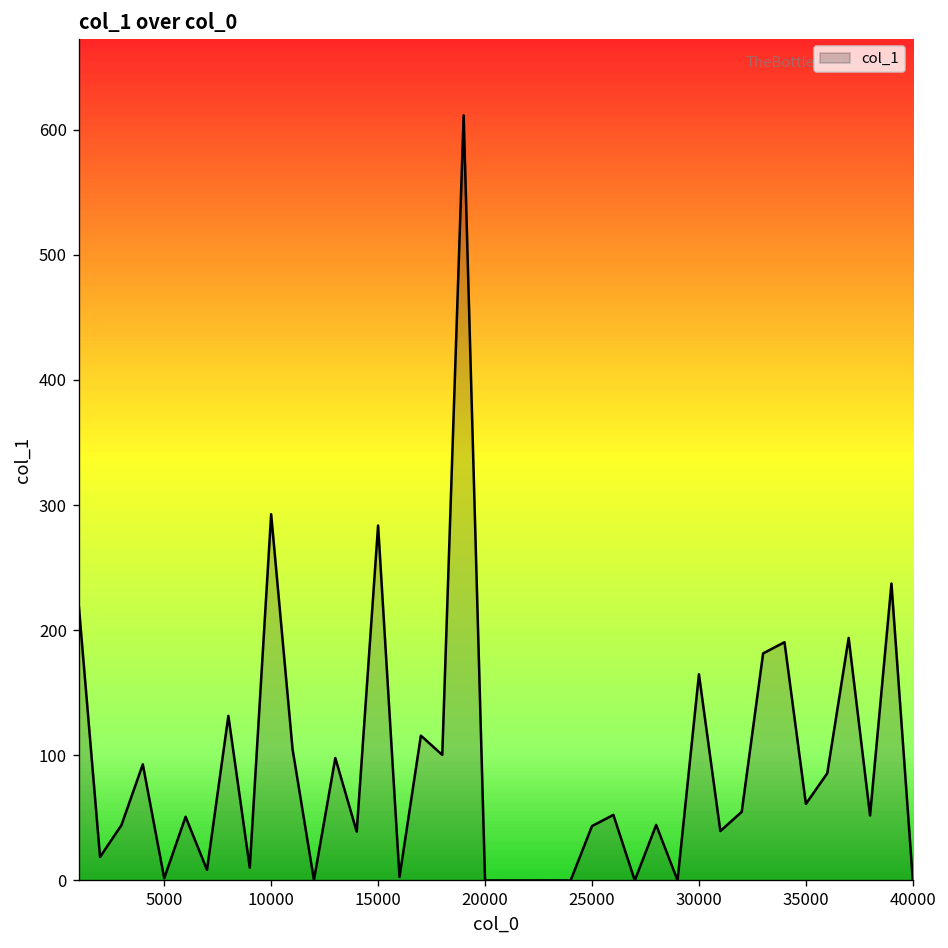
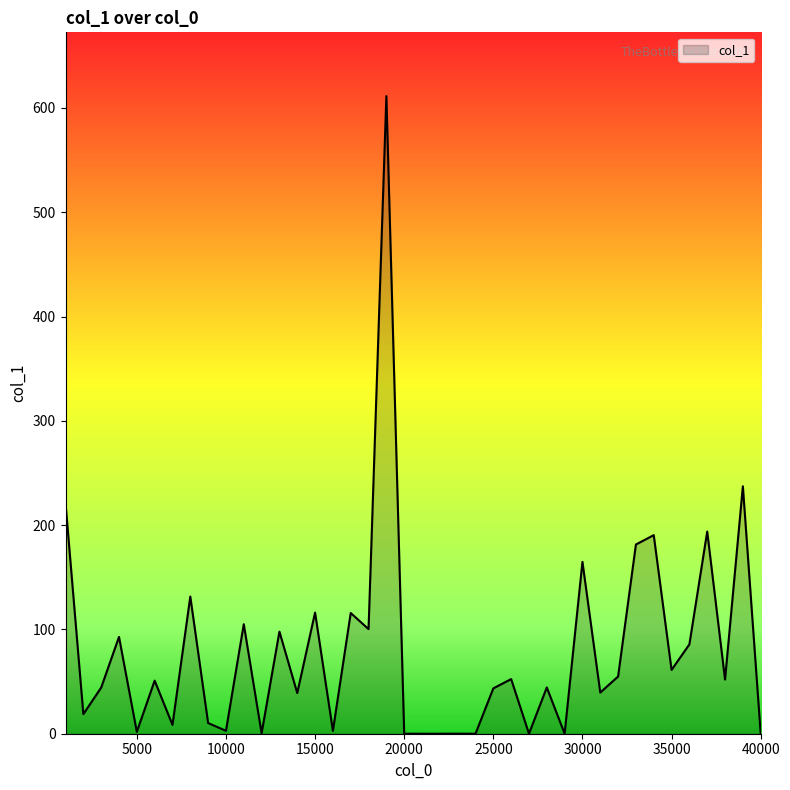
  {
    "5000": 2,
-   "10000": 293,
-   "15000": 284,
+   "10000": 3,
+   "15000": 116,
    "20000": 0,
    "25000": 43,
    "30000": 165,
    "35000": 61,
    "40000": 0
  }
